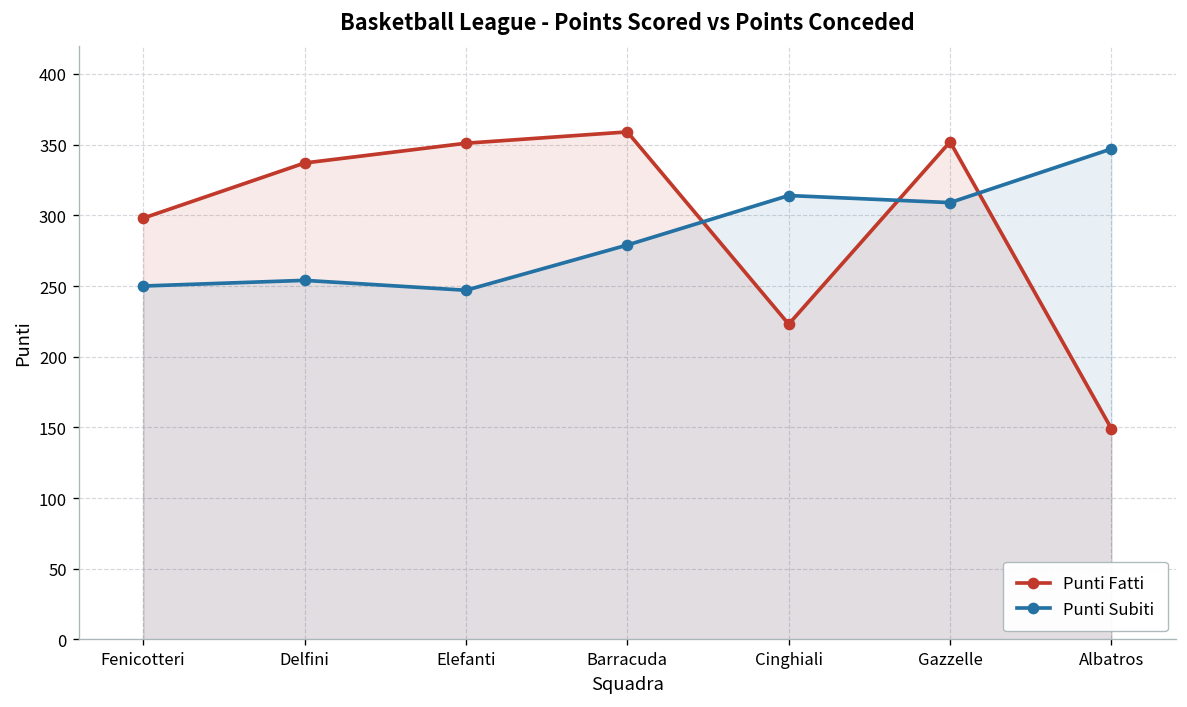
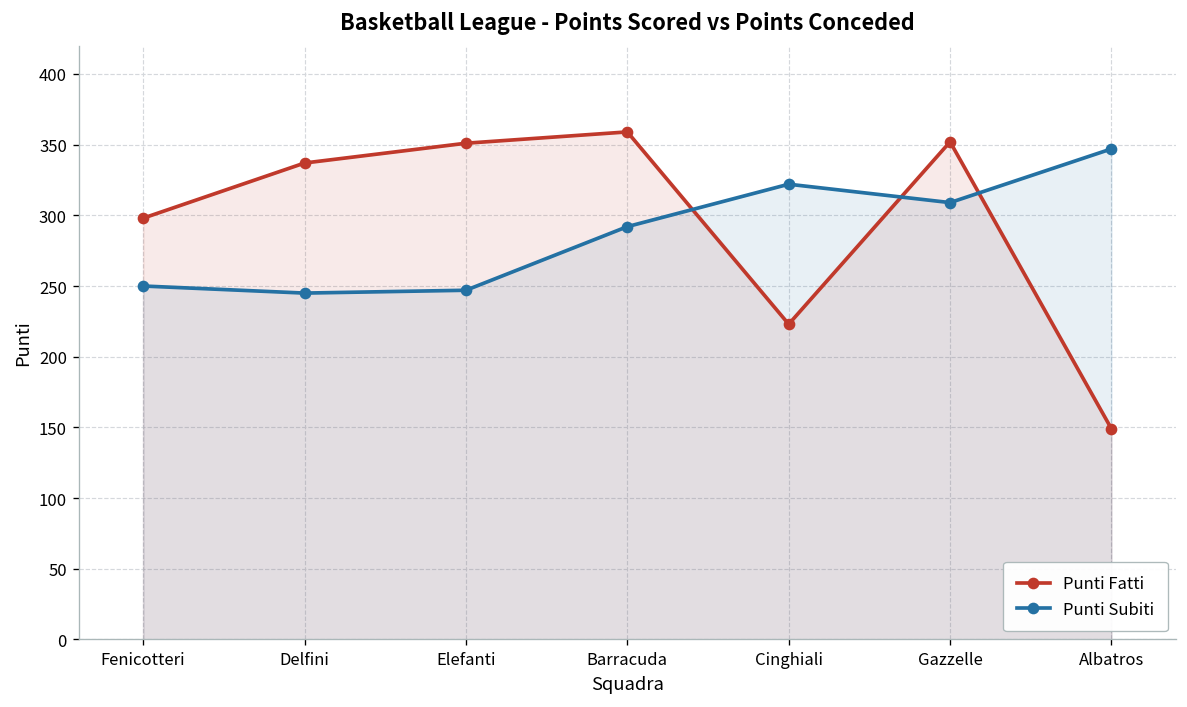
  {
    "Punti Fatti": {
      "Fenicotteri": 298,
      "Delfini": 337,
      "Elefanti": 351,
      "Barracuda": 359,
      "Cinghiali": 223,
      "Gazzelle": 352,
      "Albatros": 149
    },
    "Punti Subiti": {
      "Fenicotteri": 250,
-     "Delfini": 254,
+     "Delfini": 245,
      "Elefanti": 247,
-     "Barracuda": 279,
-     "Cinghiali": 314,
+     "Barracuda": 292,
+     "Cinghiali": 322,
      "Gazzelle": 309,
      "Albatros": 347
    }
  }
